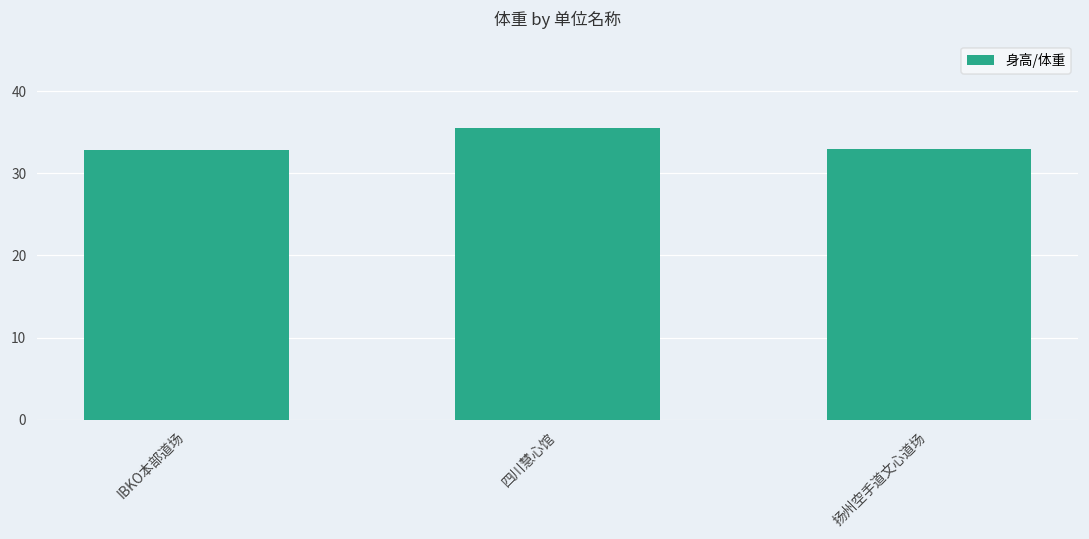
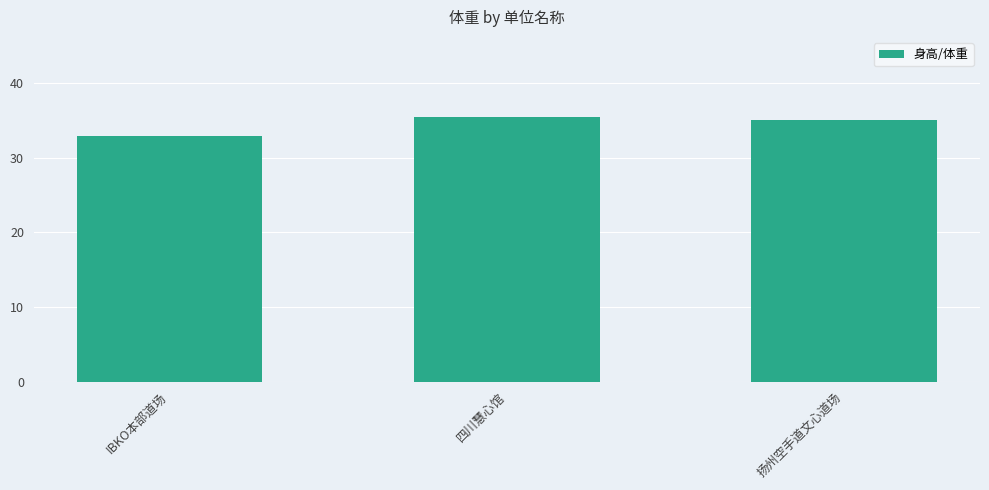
  {
    "IBKO本部道场": 33,
    "四川慧心馆": 36,
-   "扬州空手道文心道场": 33
+   "扬州空手道文心道场": 35
  }
